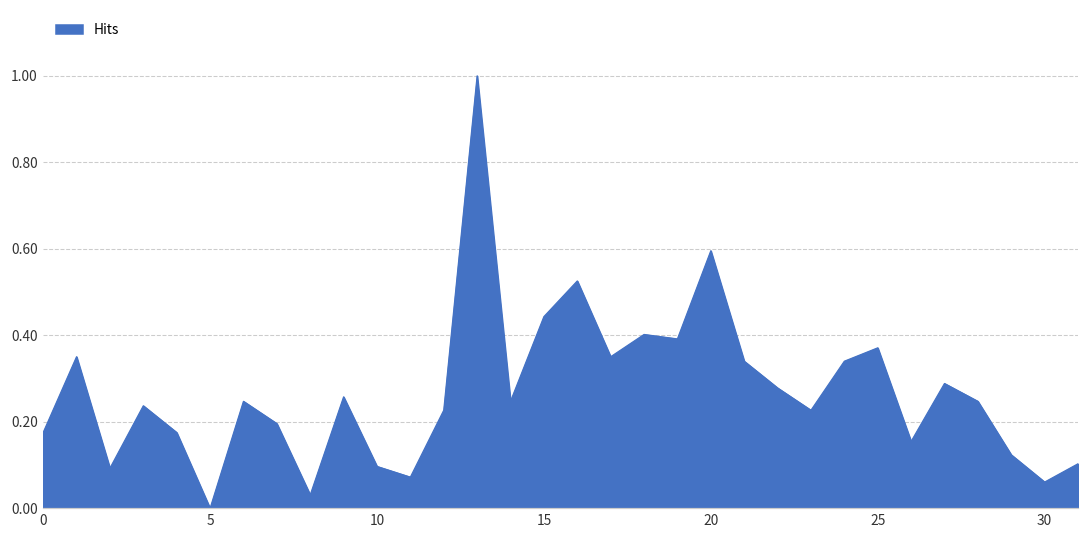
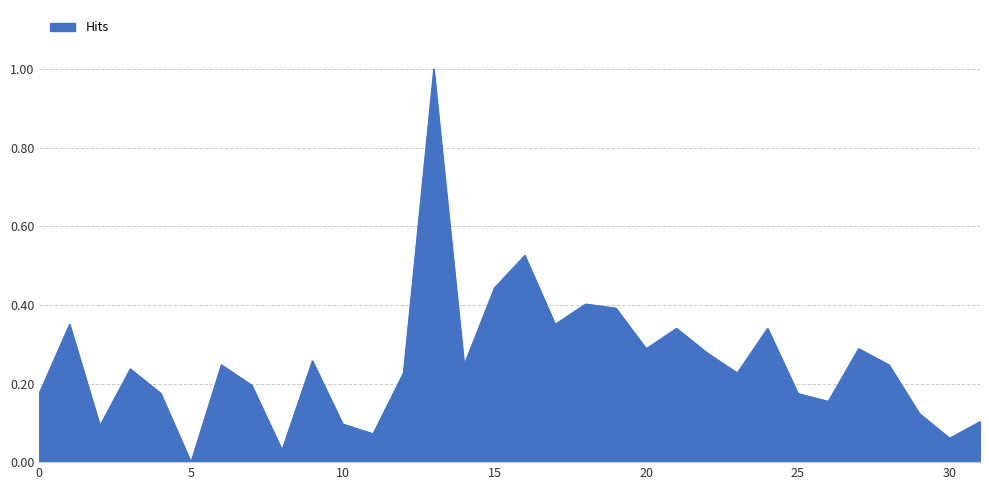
  {
    "0": 0.18,
    "5": 0.00,
    "10": 0.10,
    "15": 0.44,
-   "20": 0.60,
-   "25": 0.37,
+   "20": 0.29,
+   "25": 0.17,
    "30": 0.06
  }
